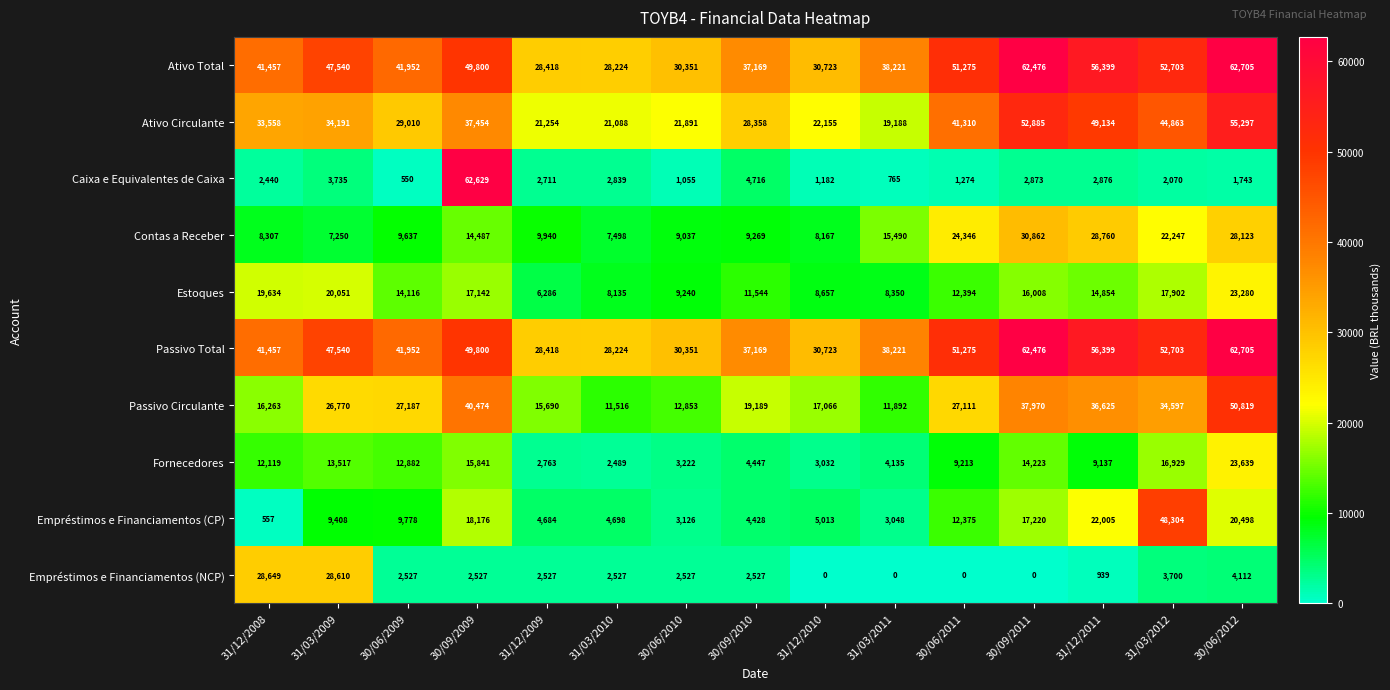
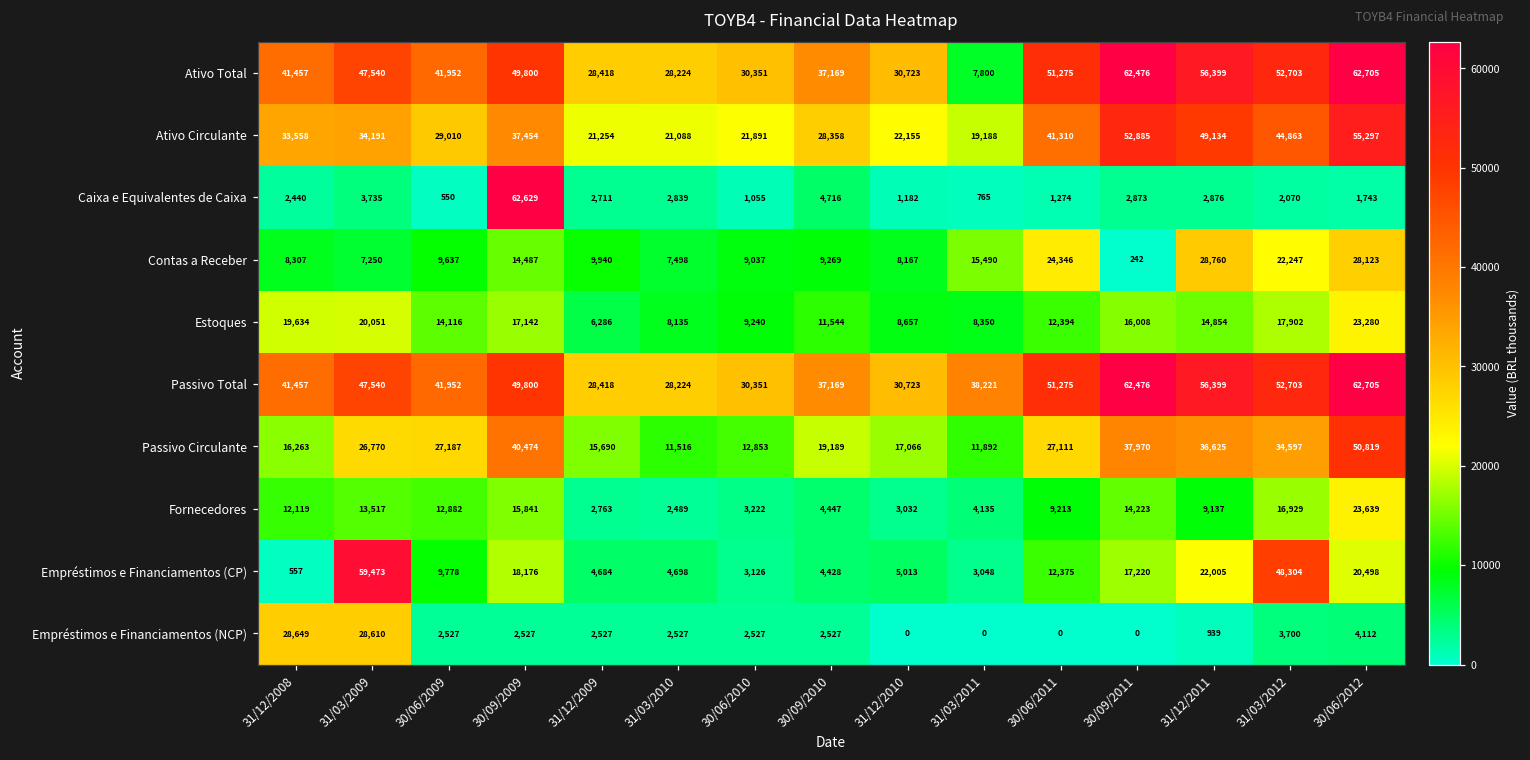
  {
    "Ativo Total": {
      "31/12/2008": "41,457",
      "31/03/2009": "47,540",
      "30/06/2009": "41,952",
      "30/09/2009": "49,800",
      "31/12/2009": "28,418",
      "31/03/2010": "28,224",
      "30/06/2010": "30,351",
      "30/09/2010": "37,169",
      "31/12/2010": "30,723",
-     "31/03/2011": "38,221",
+     "31/03/2011": "7,800",
      "30/06/2011": "51,275",
      "30/09/2011": "62,476",
      "31/12/2011": "56,399",
      "31/03/2012": "52,703",
      "30/06/2012": "62,705"
    },
    "Ativo Circulante": {
      "31/12/2008": "33,558",
      "31/03/2009": "34,191",
      "30/06/2009": "29,010",
      "30/09/2009": "37,454",
      "31/12/2009": "21,254",
      "31/03/2010": "21,088",
      "30/06/2010": "21,891",
      "30/09/2010": "28,358",
      "31/12/2010": "22,155",
      "31/03/2011": "19,188",
      "30/06/2011": "41,310",
      "30/09/2011": "52,885",
      "31/12/2011": "49,134",
      "31/03/2012": "44,863",
      "30/06/2012": "55,297"
    },
    "Caixa e Equivalentes de Caixa": {
      "31/12/2008": "2,440",
      "31/03/2009": "3,735",
      "30/06/2009": "550",
      "30/09/2009": "62,629",
      "31/12/2009": "2,711",
      "31/03/2010": "2,839",
      "30/06/2010": "1,055",
      "30/09/2010": "4,716",
      "31/12/2010": "1,182",
      "31/03/2011": "765",
      "30/06/2011": "1,274",
      "30/09/2011": "2,873",
      "31/12/2011": "2,876",
      "31/03/2012": "2,070",
      "30/06/2012": "1,743"
    },
    "Contas a Receber": {
      "31/12/2008": "8,307",
      "31/03/2009": "7,250",
      "30/06/2009": "9,637",
      "30/09/2009": "14,487",
      "31/12/2009": "9,940",
      "31/03/2010": "7,498",
      "30/06/2010": "9,037",
      "30/09/2010": "9,269",
      "31/12/2010": "8,167",
      "31/03/2011": "15,490",
      "30/06/2011": "24,346",
-     "30/09/2011": "30,862",
+     "30/09/2011": "242",
      "31/12/2011": "28,760",
      "31/03/2012": "22,247",
      "30/06/2012": "28,123"
    },
    "Estoques": {
      "31/12/2008": "19,634",
      "31/03/2009": "20,051",
      "30/06/2009": "14,116",
      "30/09/2009": "17,142",
      "31/12/2009": "6,286",
      "31/03/2010": "8,135",
      "30/06/2010": "9,240",
      "30/09/2010": "11,544",
      "31/12/2010": "8,657",
      "31/03/2011": "8,350",
      "30/06/2011": "12,394",
      "30/09/2011": "16,008",
      "31/12/2011": "14,854",
      "31/03/2012": "17,902",
      "30/06/2012": "23,280"
    },
    "Passivo Total": {
      "31/12/2008": "41,457",
      "31/03/2009": "47,540",
      "30/06/2009": "41,952",
      "30/09/2009": "49,800",
      "31/12/2009": "28,418",
      "31/03/2010": "28,224",
      "30/06/2010": "30,351",
      "30/09/2010": "37,169",
      "31/12/2010": "30,723",
      "31/03/2011": "38,221",
      "30/06/2011": "51,275",
      "30/09/2011": "62,476",
      "31/12/2011": "56,399",
      "31/03/2012": "52,703",
      "30/06/2012": "62,705"
    },
    "Passivo Circulante": {
      "31/12/2008": "16,263",
      "31/03/2009": "26,770",
      "30/06/2009": "27,187",
      "30/09/2009": "40,474",
      "31/12/2009": "15,690",
      "31/03/2010": "11,516",
      "30/06/2010": "12,853",
      "30/09/2010": "19,189",
      "31/12/2010": "17,066",
      "31/03/2011": "11,892",
      "30/06/2011": "27,111",
      "30/09/2011": "37,970",
      "31/12/2011": "36,625",
      "31/03/2012": "34,597",
      "30/06/2012": "50,819"
    },
    "Fornecedores": {
      "31/12/2008": "12,119",
      "31/03/2009": "13,517",
      "30/06/2009": "12,882",
      "30/09/2009": "15,841",
      "31/12/2009": "2,763",
      "31/03/2010": "2,489",
      "30/06/2010": "3,222",
      "30/09/2010": "4,447",
      "31/12/2010": "3,032",
      "31/03/2011": "4,135",
      "30/06/2011": "9,213",
      "30/09/2011": "14,223",
      "31/12/2011": "9,137",
      "31/03/2012": "16,929",
      "30/06/2012": "23,639"
    },
    "Empréstimos e Financiamentos (CP)": {
      "31/12/2008": "557",
-     "31/03/2009": "9,408",
+     "31/03/2009": "59,473",
      "30/06/2009": "9,778",
      "30/09/2009": "18,176",
      "31/12/2009": "4,684",
      "31/03/2010": "4,698",
      "30/06/2010": "3,126",
      "30/09/2010": "4,428",
      "31/12/2010": "5,013",
      "31/03/2011": "3,048",
      "30/06/2011": "12,375",
      "30/09/2011": "17,220",
      "31/12/2011": "22,005",
      "31/03/2012": "48,304",
      "30/06/2012": "20,498"
    },
    "Empréstimos e Financiamentos (NCP)": {
      "31/12/2008": "28,649",
      "31/03/2009": "28,610",
      "30/06/2009": "2,527",
      "30/09/2009": "2,527",
      "31/12/2009": "2,527",
      "31/03/2010": "2,527",
      "30/06/2010": "2,527",
      "30/09/2010": "2,527",
      "31/12/2010": "0",
      "31/03/2011": "0",
      "30/06/2011": "0",
      "30/09/2011": "0",
      "31/12/2011": "939",
      "31/03/2012": "3,700",
      "30/06/2012": "4,112"
    }
  }
